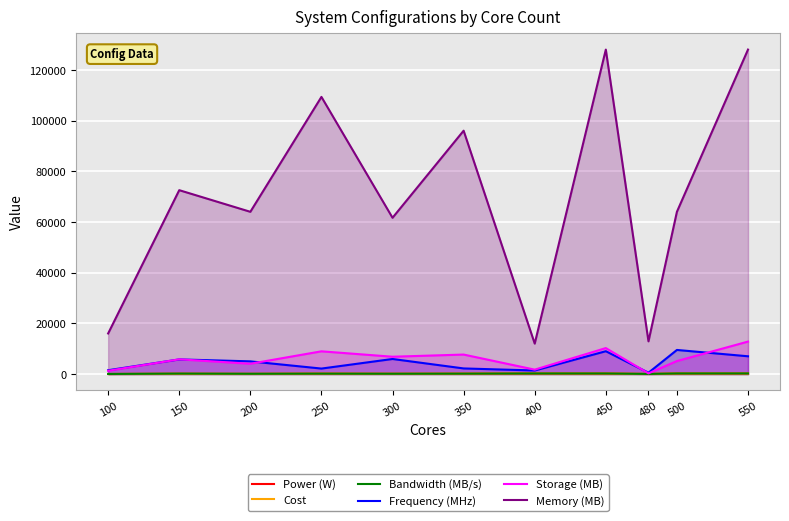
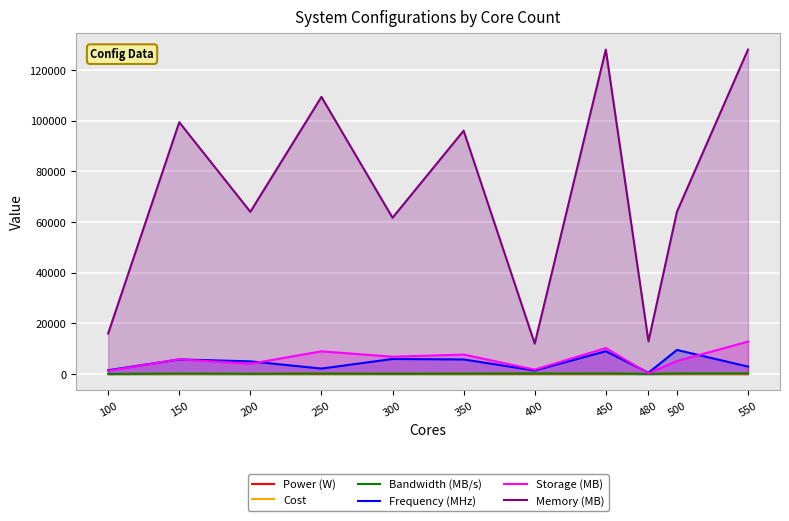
  {
    "Frequency (MHz)": {
      "250": 2000,
-     "350": 2000,
+     "350": 6000,
      "450": 9000,
      "500": 10000,
-     "550": 7000
+     "550": 3000
    },
    "Storage (MB)": {
      "250": 9000,
      "350": 8000,
      "450": 10000,
      "500": 5000,
      "550": 13000
    },
    "Memory (MB)": {
      "100": 16000,
-     "150": 73000,
+     "150": 99000,
      "200": 64000,
      "250": 109000,
      "300": 62000,
      "350": 96000,
      "400": 12000,
      "450": 128000,
      "480": 13000,
      "500": 64000,
      "550": 128000
    }
  }
